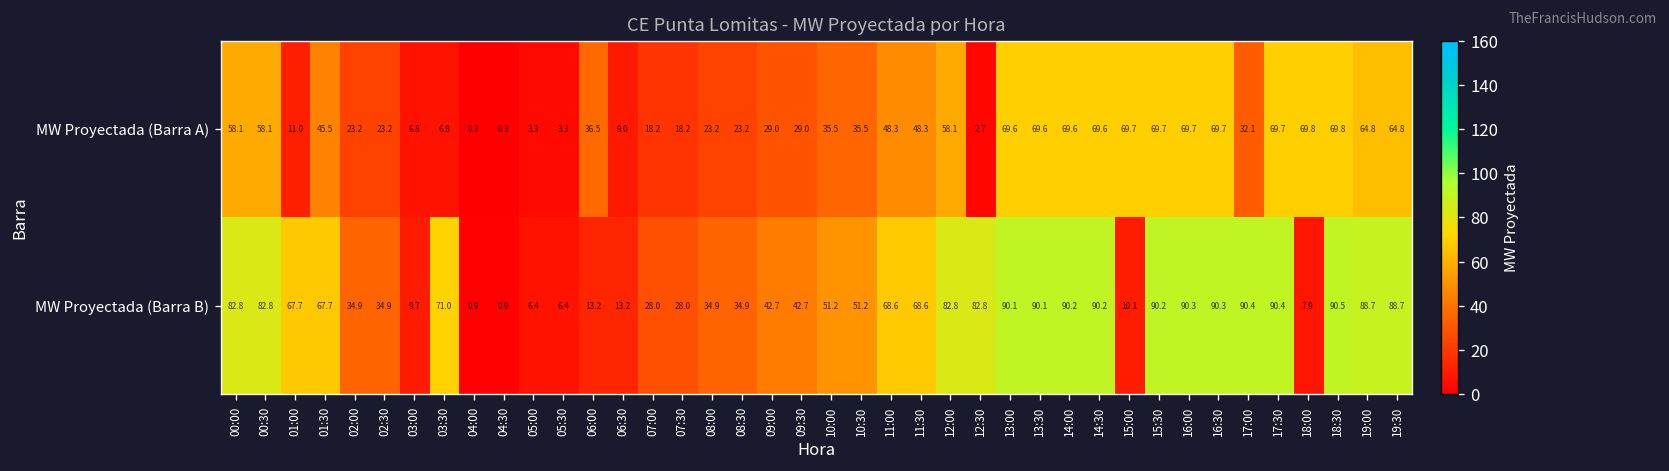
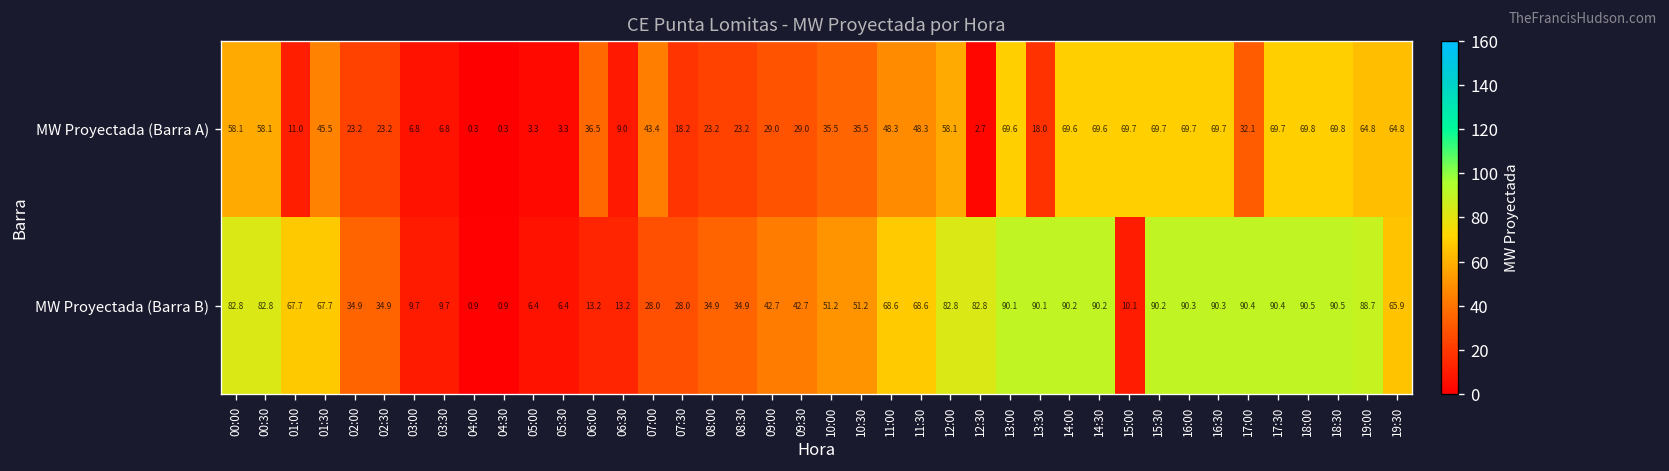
  {
    "MW Proyectada (Barra A)": {
      "00:00": 58.1,
      "00:30": 58.1,
      "01:00": 11.0,
      "01:30": 45.5,
      "02:00": 23.2,
      "02:30": 23.2,
      "03:00": 6.8,
      "03:30": 6.8,
      "04:00": 0.3,
      "04:30": 0.3,
      "05:00": 3.3,
      "05:30": 3.3,
      "06:00": 36.5,
      "06:30": 9.0,
-     "07:00": 18.2,
+     "07:00": 43.4,
      "07:30": 18.2,
      "08:00": 23.2,
      "08:30": 23.2,
      "09:00": 29.0,
      "09:30": 29.0,
      "10:00": 35.5,
      "10:30": 35.5,
      "11:00": 48.3,
      "11:30": 48.3,
      "12:00": 58.1,
      "12:30": 2.7,
      "13:00": 69.6,
-     "13:30": 69.6,
+     "13:30": 18.0,
      "14:00": 69.6,
      "14:30": 69.6,
      "15:00": 69.7,
      "15:30": 69.7,
      "16:00": 69.7,
      "16:30": 69.7,
      "17:00": 32.1,
      "17:30": 69.7,
      "18:00": 69.8,
      "18:30": 69.8,
      "19:00": 64.8,
      "19:30": 64.8
    },
    "MW Proyectada (Barra B)": {
      "00:00": 82.8,
      "00:30": 82.8,
      "01:00": 67.7,
      "01:30": 67.7,
      "02:00": 34.9,
      "02:30": 34.9,
      "03:00": 9.7,
-     "03:30": 71.0,
+     "03:30": 9.7,
      "04:00": 0.9,
      "04:30": 0.9,
      "05:00": 6.4,
      "05:30": 6.4,
      "06:00": 13.2,
      "06:30": 13.2,
      "07:00": 28.0,
      "07:30": 28.0,
      "08:00": 34.9,
      "08:30": 34.9,
      "09:00": 42.7,
      "09:30": 42.7,
      "10:00": 51.2,
      "10:30": 51.2,
      "11:00": 68.6,
      "11:30": 68.6,
      "12:00": 82.8,
      "12:30": 82.8,
      "13:00": 90.1,
      "13:30": 90.1,
      "14:00": 90.2,
      "14:30": 90.2,
      "15:00": 10.1,
      "15:30": 90.2,
      "16:00": 90.3,
      "16:30": 90.3,
      "17:00": 90.4,
      "17:30": 90.4,
-     "18:00": 7.9,
+     "18:00": 90.5,
      "18:30": 90.5,
      "19:00": 88.7,
-     "19:30": 88.7
+     "19:30": 65.9
    }
  }
